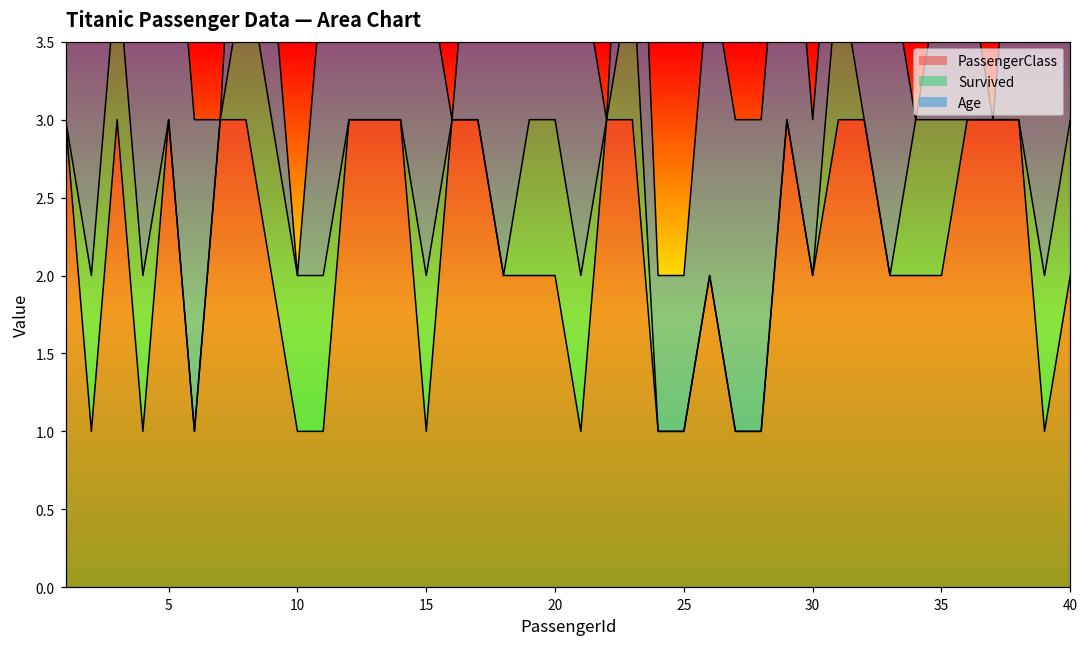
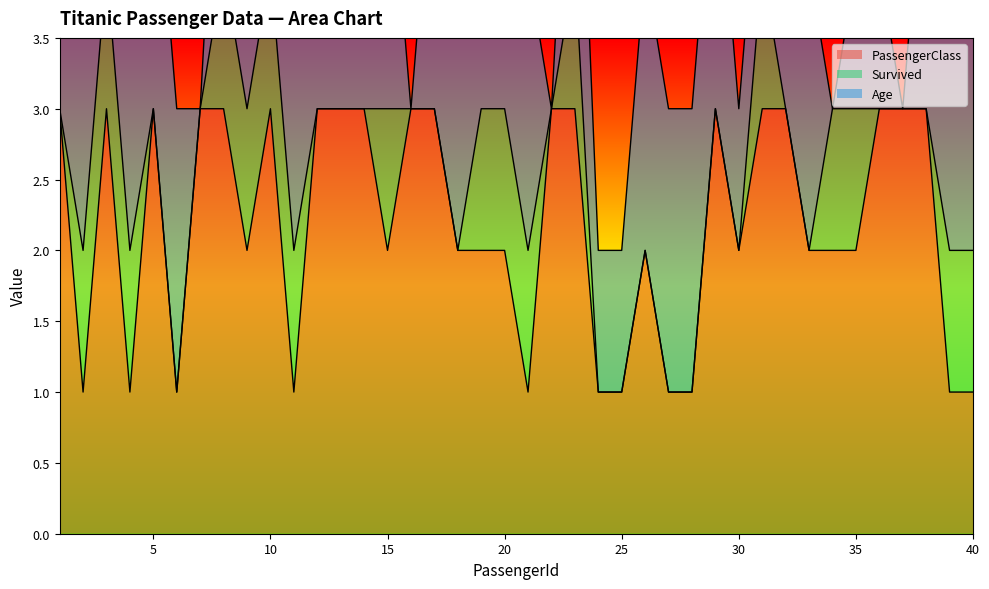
  {
    "PassengerClass": {
-     "10": 1,
-     "15": 1,
+     "10": 3,
+     "15": 2,
      "20": 2,
      "35": 2,
-     "40": 2
+     "40": 1
    },
    "Survived": {
      "20": 3,
      "35": 3
    },
    "Age": {
      "25": 2,
      "30": 3
    }
  }
